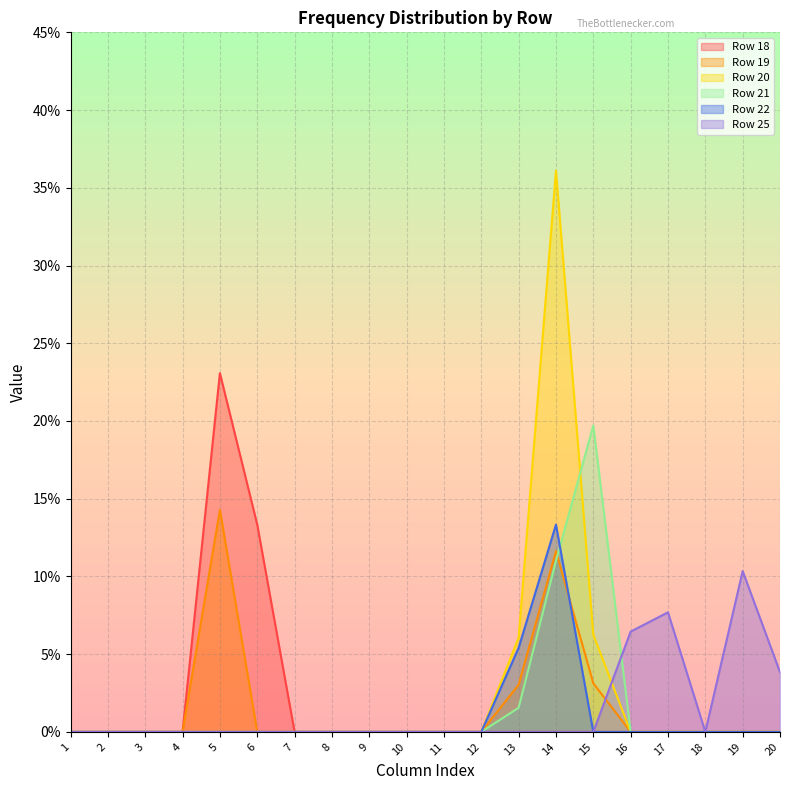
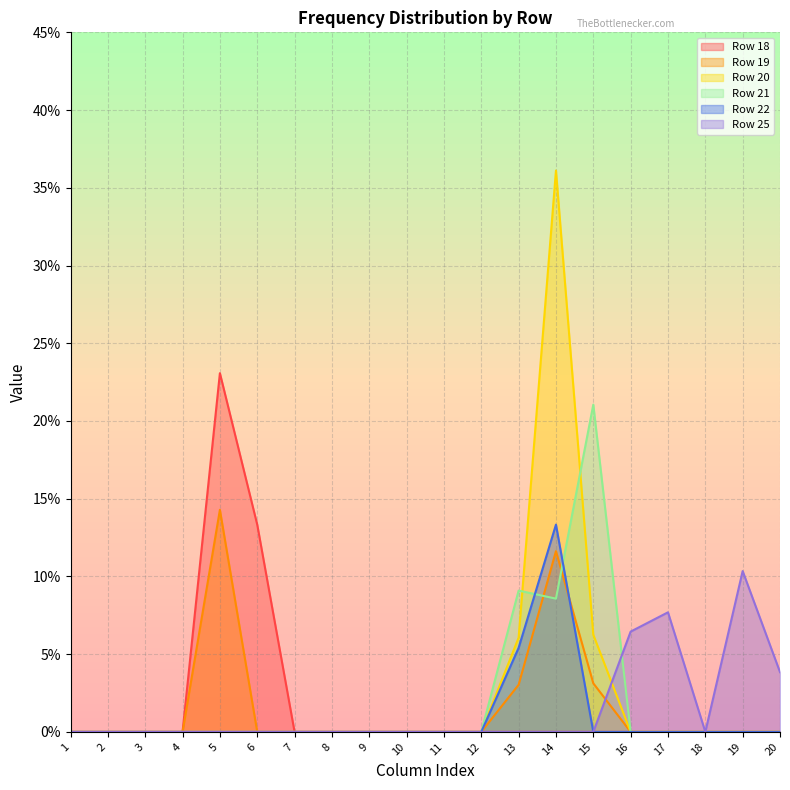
  {
    "Row 21": {
-     "13": "1.6%",
-     "14": "11.0%",
-     "15": "19.7%"
+     "13": "9.1%",
+     "14": "8.6%",
+     "15": "21.1%"
    }
  }
